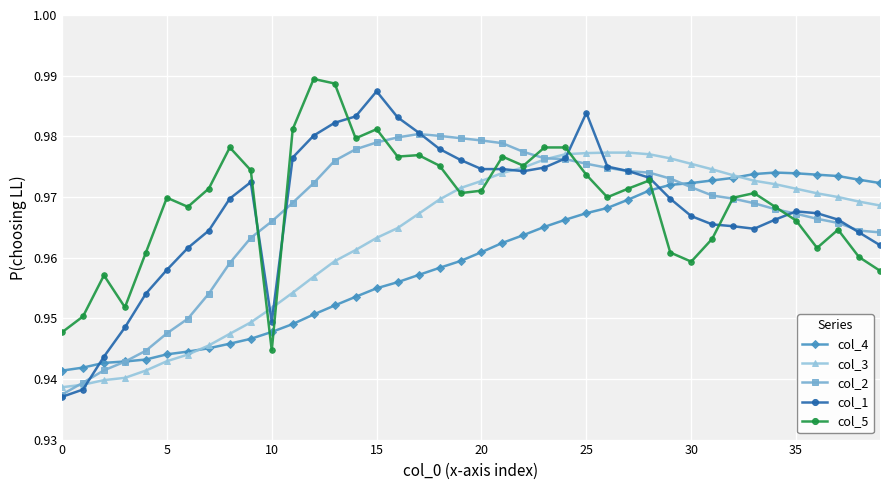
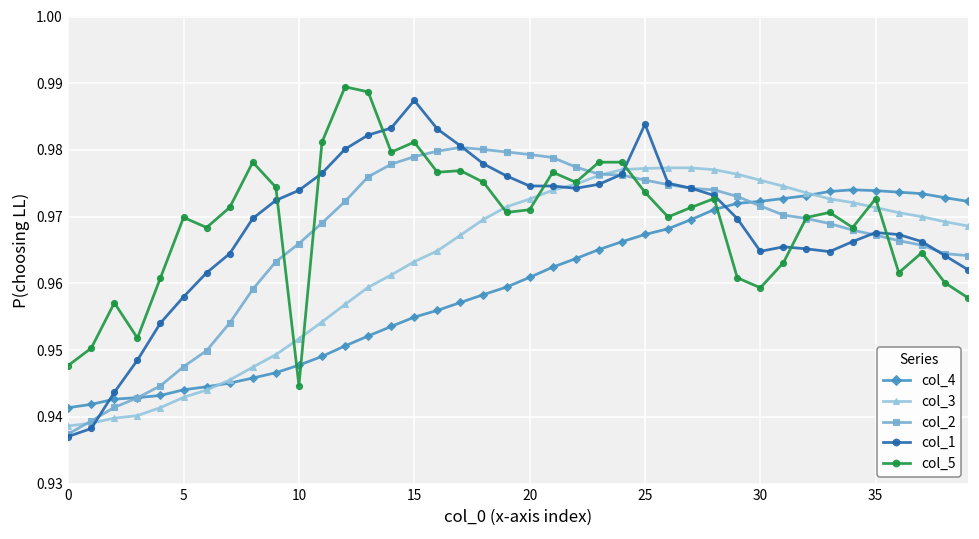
  {
    "col_1": {
      "5": 0.958,
-     "10": 0.949,
+     "10": 0.974,
      "15": 0.987,
      "20": 0.975,
      "25": 0.984,
-     "30": 0.967
+     "30": 0.965
    },
    "col_5": {
      "0": 0.948,
      "5": 0.970,
      "10": 0.945,
      "15": 0.981,
      "20": 0.971,
      "25": 0.974,
      "30": 0.959,
-     "35": 0.966
+     "35": 0.973
    }
  }
